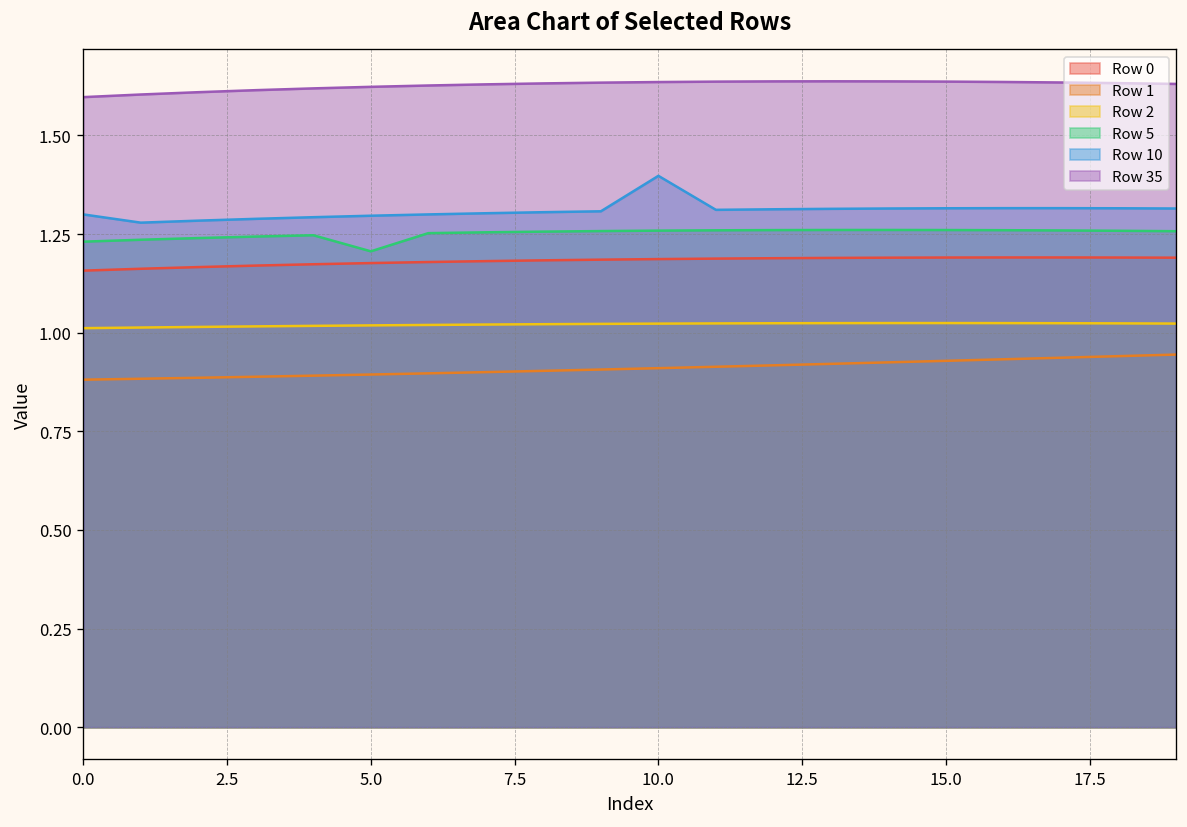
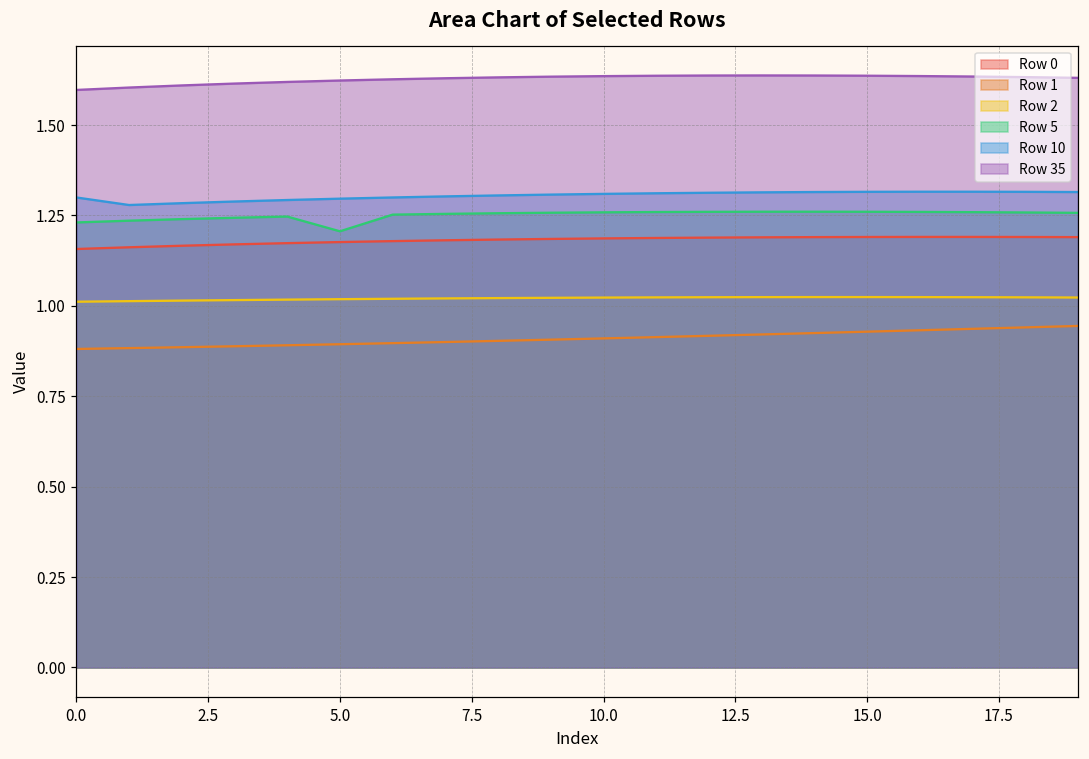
  {
    "Row 5": {
      "0.0": 1.23,
      "5.0": 1.21,
      "10.0": 1.26,
      "15.0": 1.26
    },
    "Row 10": {
      "0.0": 1.30,
      "5.0": 1.30,
-     "10.0": 1.40,
+     "10.0": 1.31,
      "15.0": 1.32
    },
    "Row 35": {
      "0.0": 1.60,
      "5.0": 1.62,
      "10.0": 1.64,
      "15.0": 1.64
    }
  }
